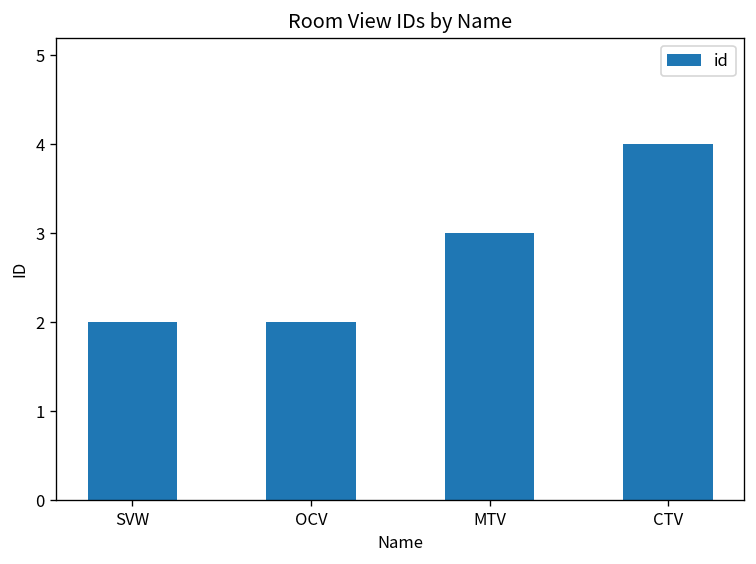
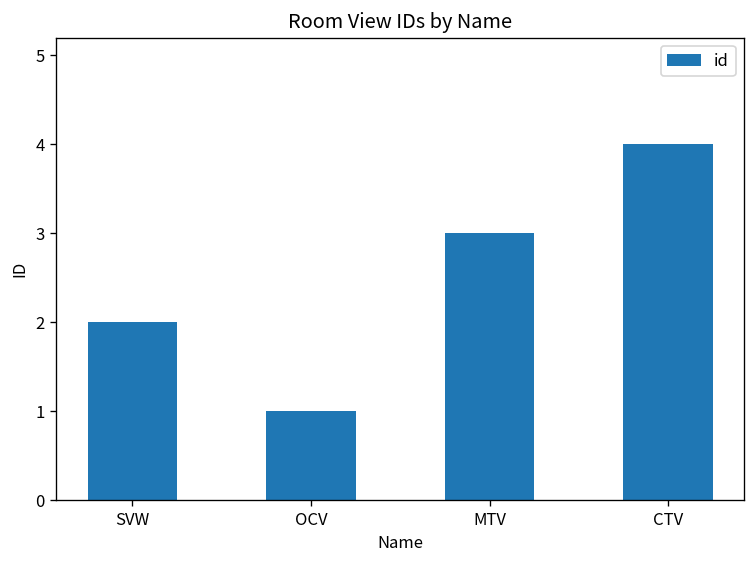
  {
    "SVW": 2,
-   "OCV": 2,
+   "OCV": 1,
    "MTV": 3,
    "CTV": 4
  }
